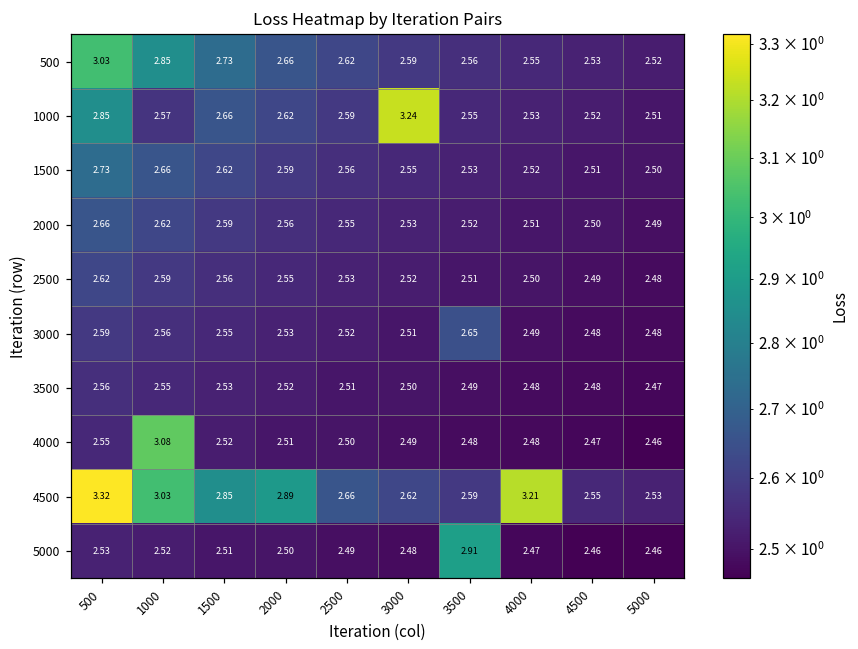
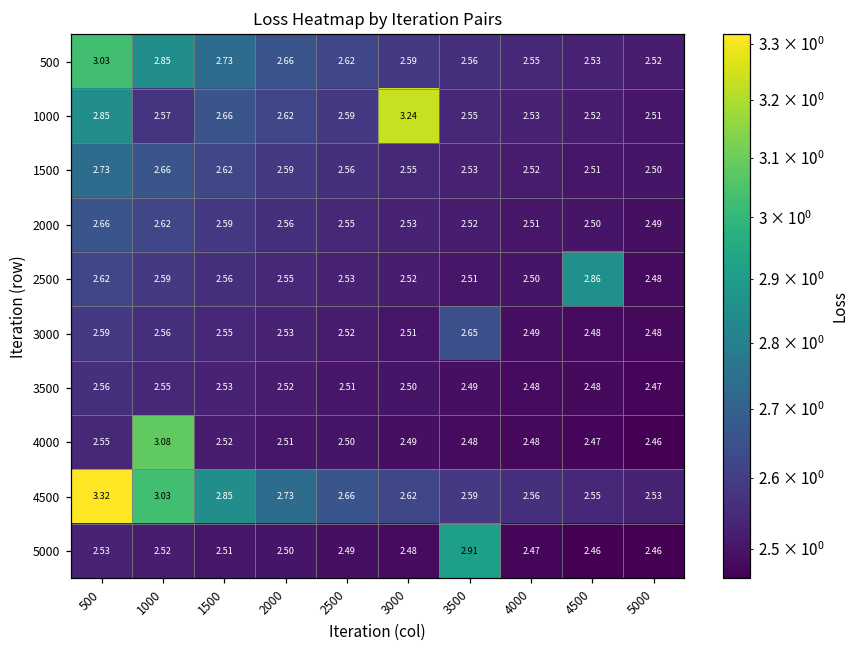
  {
    "500": {
      "500": 3.03,
      "1000": 2.85,
      "1500": 2.73,
      "2000": 2.66,
      "2500": 2.62,
      "3000": 2.59,
      "3500": 2.56,
      "4000": 2.55,
      "4500": 2.53,
      "5000": 2.52
    },
    "1000": {
      "500": 2.85,
      "1000": 2.57,
      "1500": 2.66,
      "2000": 2.62,
      "2500": 2.59,
      "3000": 3.24,
      "3500": 2.55,
      "4000": 2.53,
      "4500": 2.52,
      "5000": 2.51
    },
    "1500": {
      "500": 2.73,
      "1000": 2.66,
      "1500": 2.62,
      "2000": 2.59,
      "2500": 2.56,
      "3000": 2.55,
      "3500": 2.53,
      "4000": 2.52,
      "4500": 2.51,
      "5000": 2.50
    },
    "2000": {
      "500": 2.66,
      "1000": 2.62,
      "1500": 2.59,
      "2000": 2.56,
      "2500": 2.55,
      "3000": 2.53,
      "3500": 2.52,
      "4000": 2.51,
      "4500": 2.50,
      "5000": 2.49
    },
    "2500": {
      "500": 2.62,
      "1000": 2.59,
      "1500": 2.56,
      "2000": 2.55,
      "2500": 2.53,
      "3000": 2.52,
      "3500": 2.51,
      "4000": 2.50,
-     "4500": 2.49,
+     "4500": 2.86,
      "5000": 2.48
    },
    "3000": {
      "500": 2.59,
      "1000": 2.56,
      "1500": 2.55,
      "2000": 2.53,
      "2500": 2.52,
      "3000": 2.51,
      "3500": 2.65,
      "4000": 2.49,
      "4500": 2.48,
      "5000": 2.48
    },
    "3500": {
      "500": 2.56,
      "1000": 2.55,
      "1500": 2.53,
      "2000": 2.52,
      "2500": 2.51,
      "3000": 2.50,
      "3500": 2.49,
      "4000": 2.48,
      "4500": 2.48,
      "5000": 2.47
    },
    "4000": {
      "500": 2.55,
      "1000": 3.08,
      "1500": 2.52,
      "2000": 2.51,
      "2500": 2.50,
      "3000": 2.49,
      "3500": 2.48,
      "4000": 2.48,
      "4500": 2.47,
      "5000": 2.46
    },
    "4500": {
      "500": 3.32,
      "1000": 3.03,
      "1500": 2.85,
-     "2000": 2.89,
+     "2000": 2.73,
      "2500": 2.66,
      "3000": 2.62,
      "3500": 2.59,
-     "4000": 3.21,
+     "4000": 2.56,
      "4500": 2.55,
      "5000": 2.53
    },
    "5000": {
      "500": 2.53,
      "1000": 2.52,
      "1500": 2.51,
      "2000": 2.50,
      "2500": 2.49,
      "3000": 2.48,
      "3500": 2.91,
      "4000": 2.47,
      "4500": 2.46,
      "5000": 2.46
    }
  }
